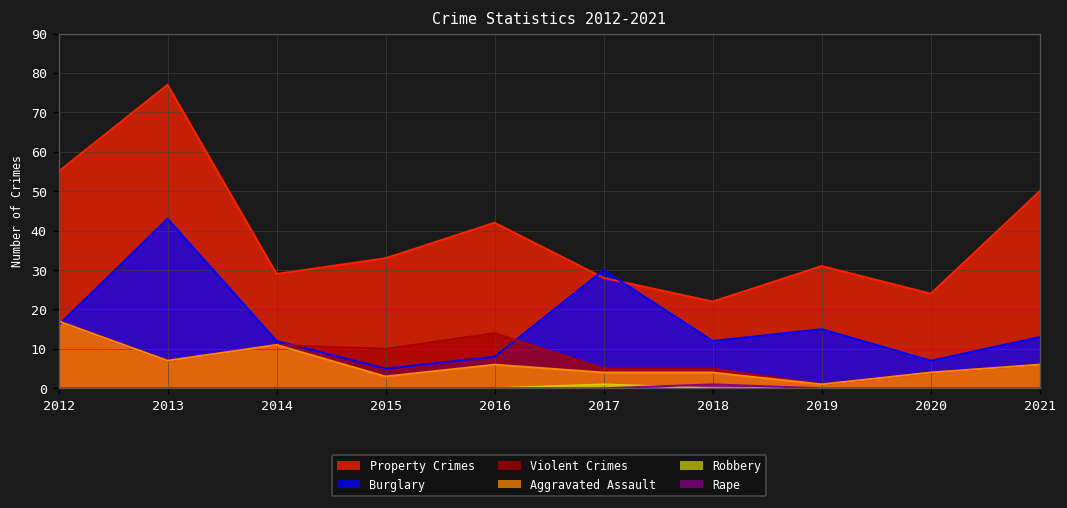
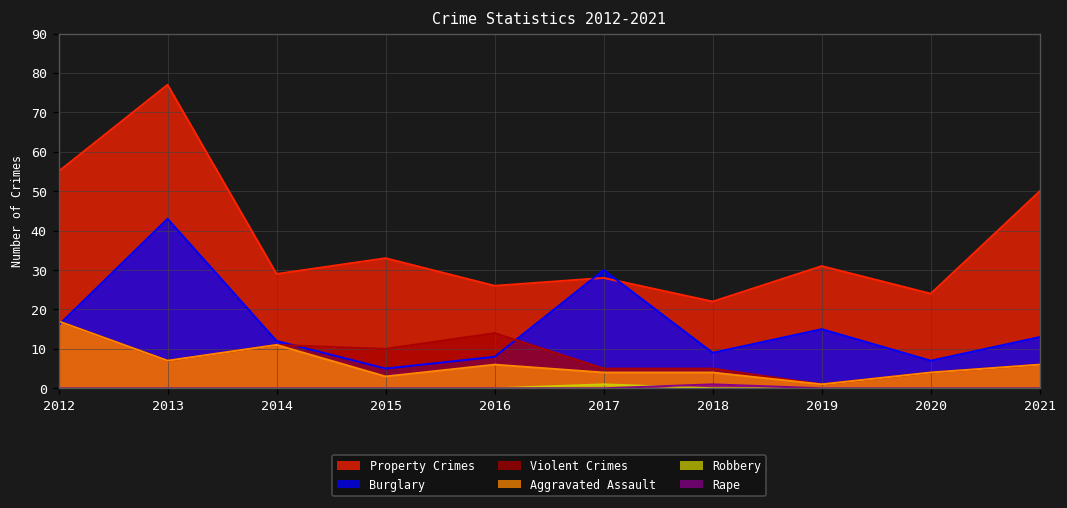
  {
    "Property Crimes": {
      "2012": 55,
      "2013": 77,
      "2014": 29,
      "2015": 33,
-     "2016": 42,
+     "2016": 26,
      "2017": 28,
      "2018": 22,
      "2019": 31,
      "2020": 24,
      "2021": 50
    },
    "Burglary": {
      "2012": 16,
      "2013": 43,
      "2014": 12,
      "2015": 5,
      "2016": 8,
      "2017": 30,
-     "2018": 12,
+     "2018": 9,
      "2019": 15,
      "2020": 7,
      "2021": 13
    },
    "Violent Crimes": {
      "2015": 10,
      "2016": 14,
      "2017": 5,
      "2018": 5
    },
    "Aggravated Assault": {
      "2015": 3,
      "2016": 6,
      "2017": 4,
      "2018": 4
    },
    "Robbery": {
      "2017": 1,
      "2018": 0
    },
    "Rape": {
      "2017": 0,
      "2018": 1
    }
  }
